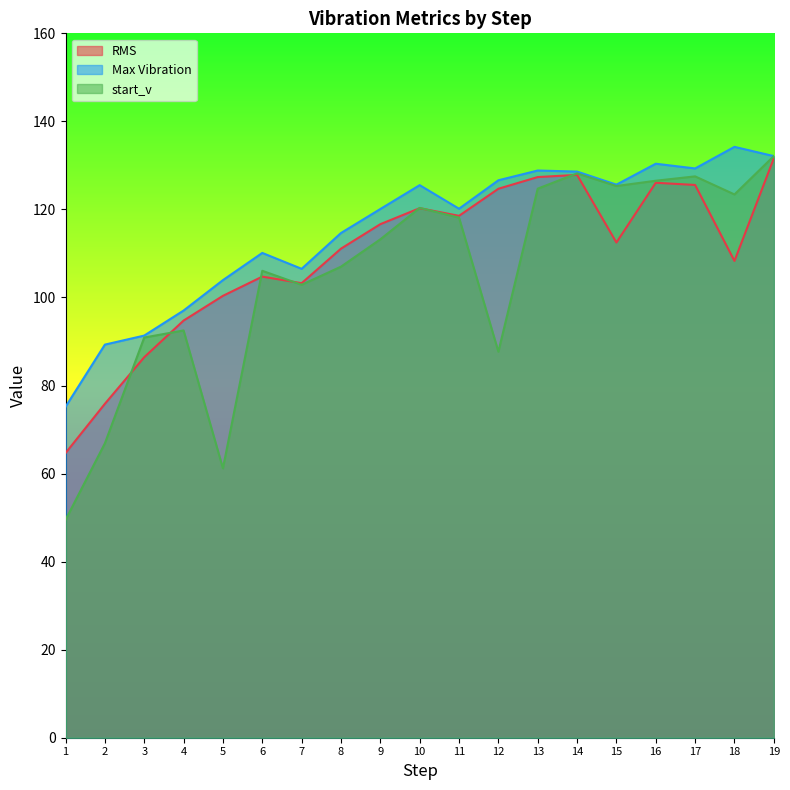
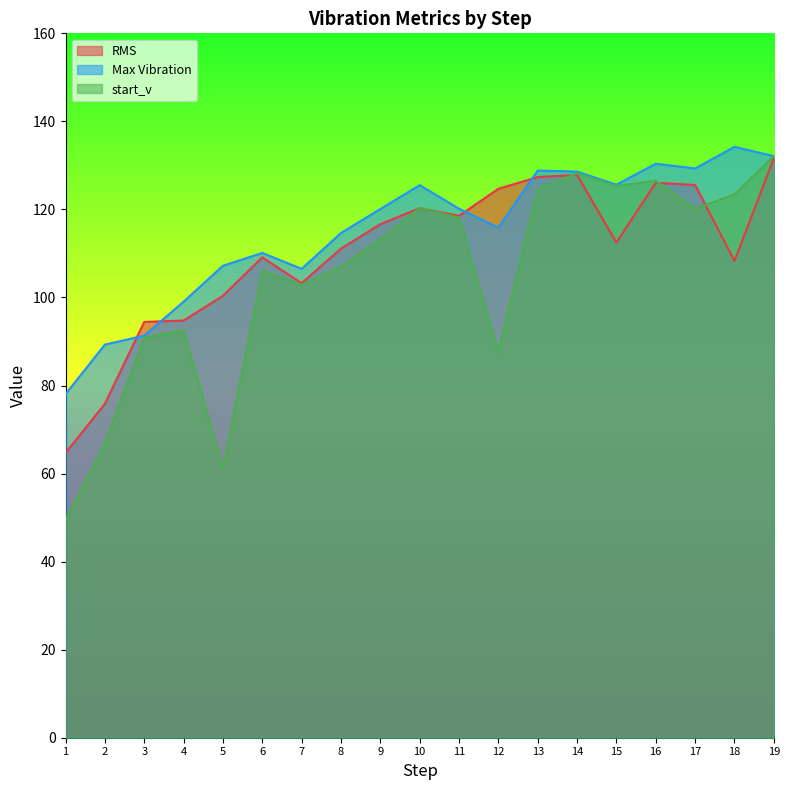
  {
    "RMS": {
      "1": 65,
      "2": 76,
-     "3": 86,
+     "3": 94,
      "4": 95,
      "5": 100,
-     "6": 105,
+     "6": 109,
      "8": 111,
      "9": 117,
      "12": 125,
      "13": 127,
      "15": 112,
      "17": 126,
      "18": 108
    },
    "Max Vibration": {
-     "1": 75,
+     "1": 78,
      "2": 89,
-     "4": 97,
-     "5": 104,
+     "4": 99,
+     "5": 107,
      "6": 110,
      "7": 107,
      "8": 115,
      "9": 120,
      "10": 126,
      "11": 120,
-     "12": 127,
+     "12": 116,
      "13": 129,
      "16": 130,
      "17": 129,
      "18": 134
    },
    "start_v": {
      "1": 49,
      "2": 67,
      "4": 93,
      "5": 61,
      "6": 106,
      "8": 107,
      "9": 113,
      "12": 88,
      "13": 125,
-     "17": 128,
+     "17": 120,
      "18": 123
    }
  }
